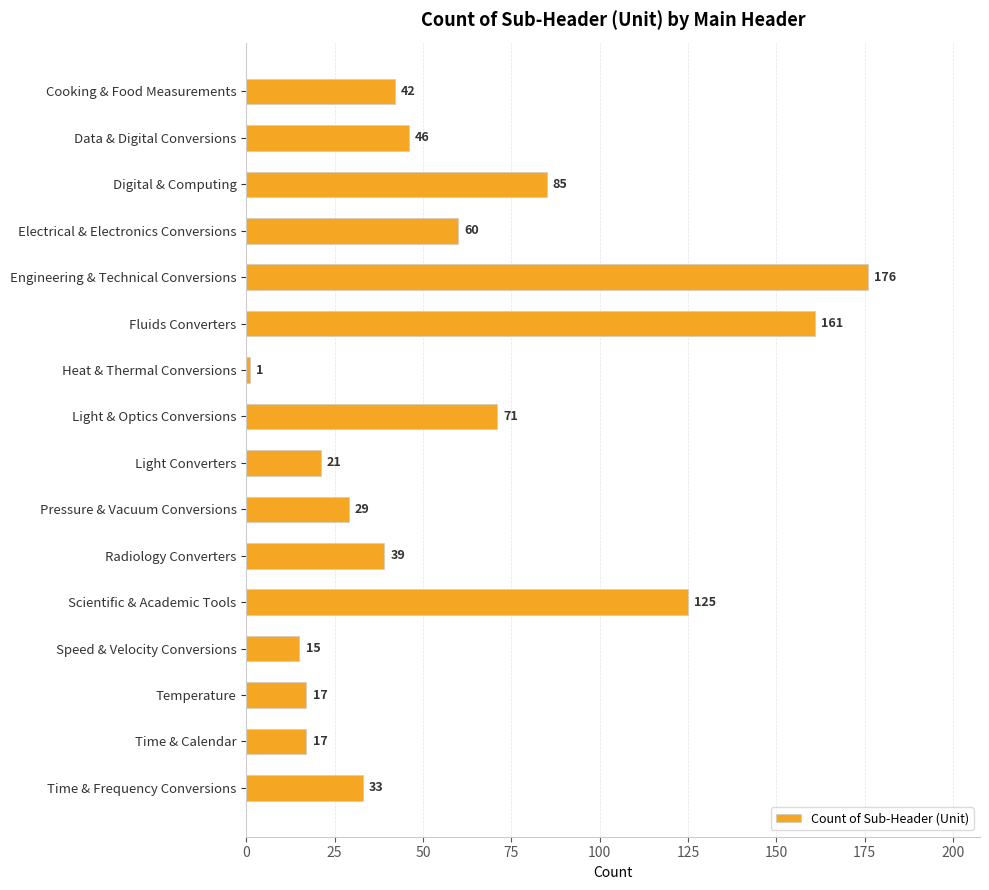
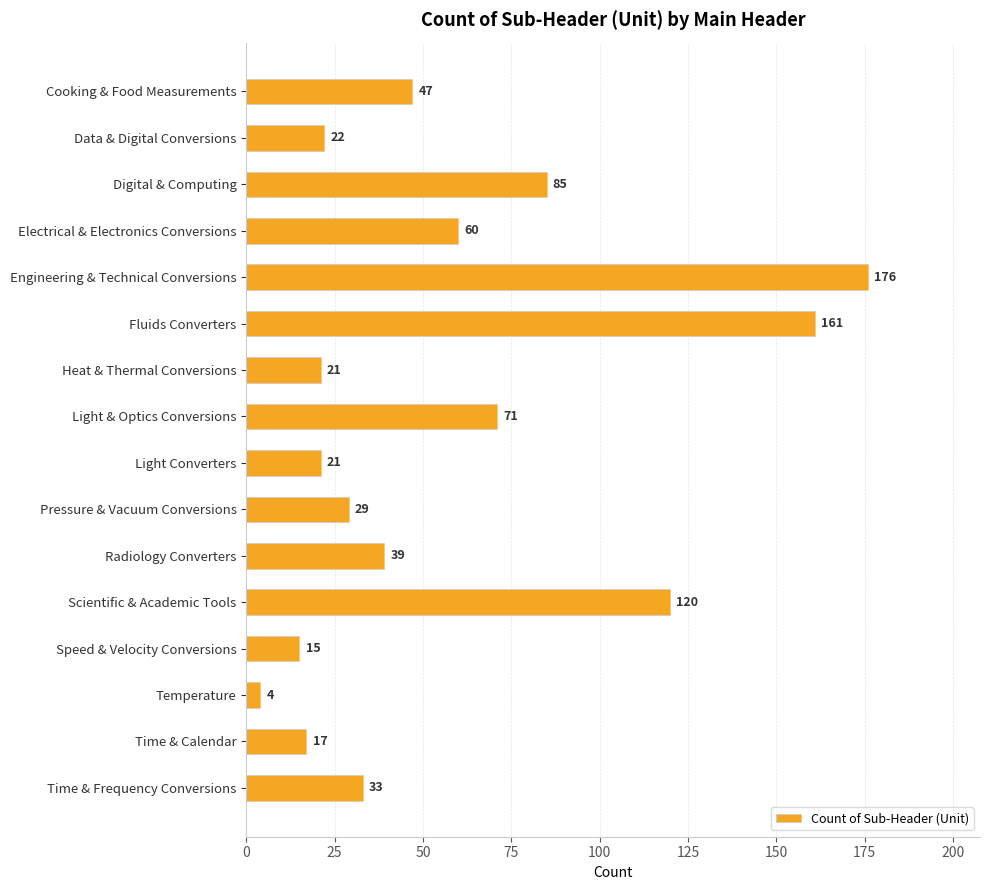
  {
-   "Cooking & Food Measurements": 42,
-   "Data & Digital Conversions": 46,
+   "Cooking & Food Measurements": 47,
+   "Data & Digital Conversions": 22,
    "Digital & Computing": 85,
    "Electrical & Electronics Conversions": 60,
    "Engineering & Technical Conversions": 176,
    "Fluids Converters": 161,
-   "Heat & Thermal Conversions": 1,
+   "Heat & Thermal Conversions": 21,
    "Light & Optics Conversions": 71,
    "Light Converters": 21,
    "Pressure & Vacuum Conversions": 29,
    "Radiology Converters": 39,
-   "Scientific & Academic Tools": 125,
+   "Scientific & Academic Tools": 120,
    "Speed & Velocity Conversions": 15,
-   "Temperature": 17,
+   "Temperature": 4,
    "Time & Calendar": 17,
    "Time & Frequency Conversions": 33
  }
